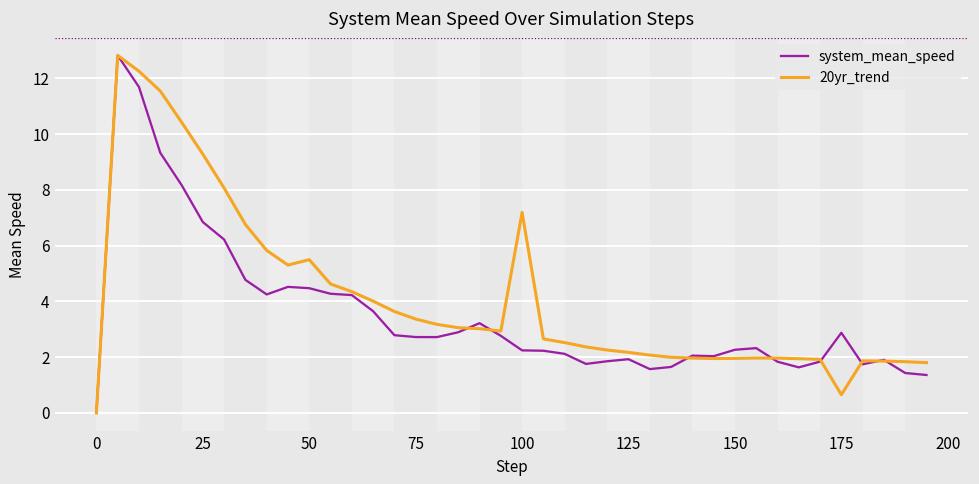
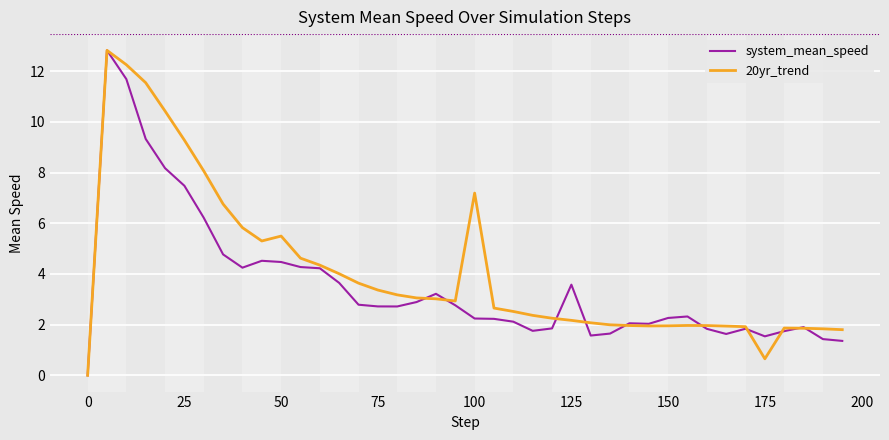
  {
    "system_mean_speed": {
-     "25": 6.8,
+     "25": 7.5,
      "50": 4.5,
      "75": 2.7,
      "100": 2.2,
-     "125": 1.9,
+     "125": 3.6,
      "150": 2.3,
-     "175": 2.9
+     "175": 1.5
    },
    "20yr_trend": {
      "25": 9.3,
      "50": 5.5,
      "75": 3.4,
      "100": 7.2,
      "125": 2.2,
      "150": 2.0,
      "175": 0.7
    }
  }
